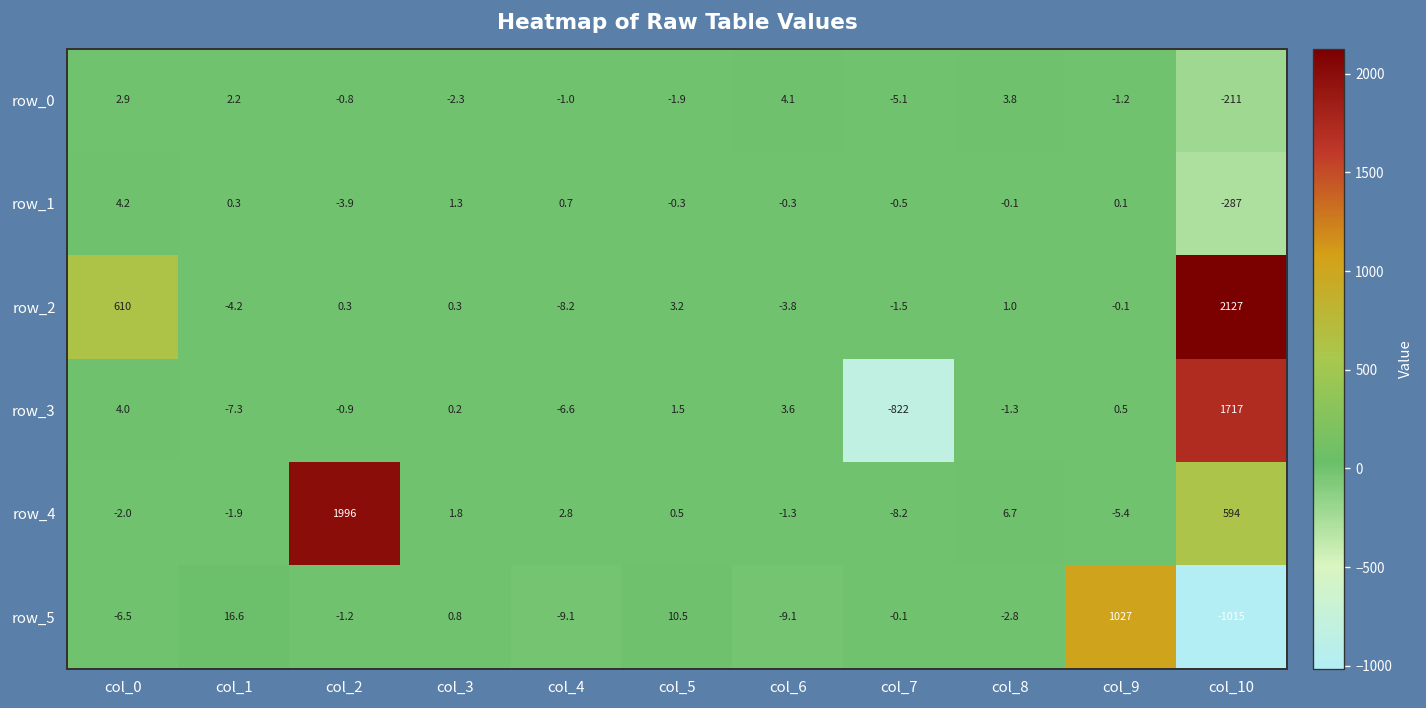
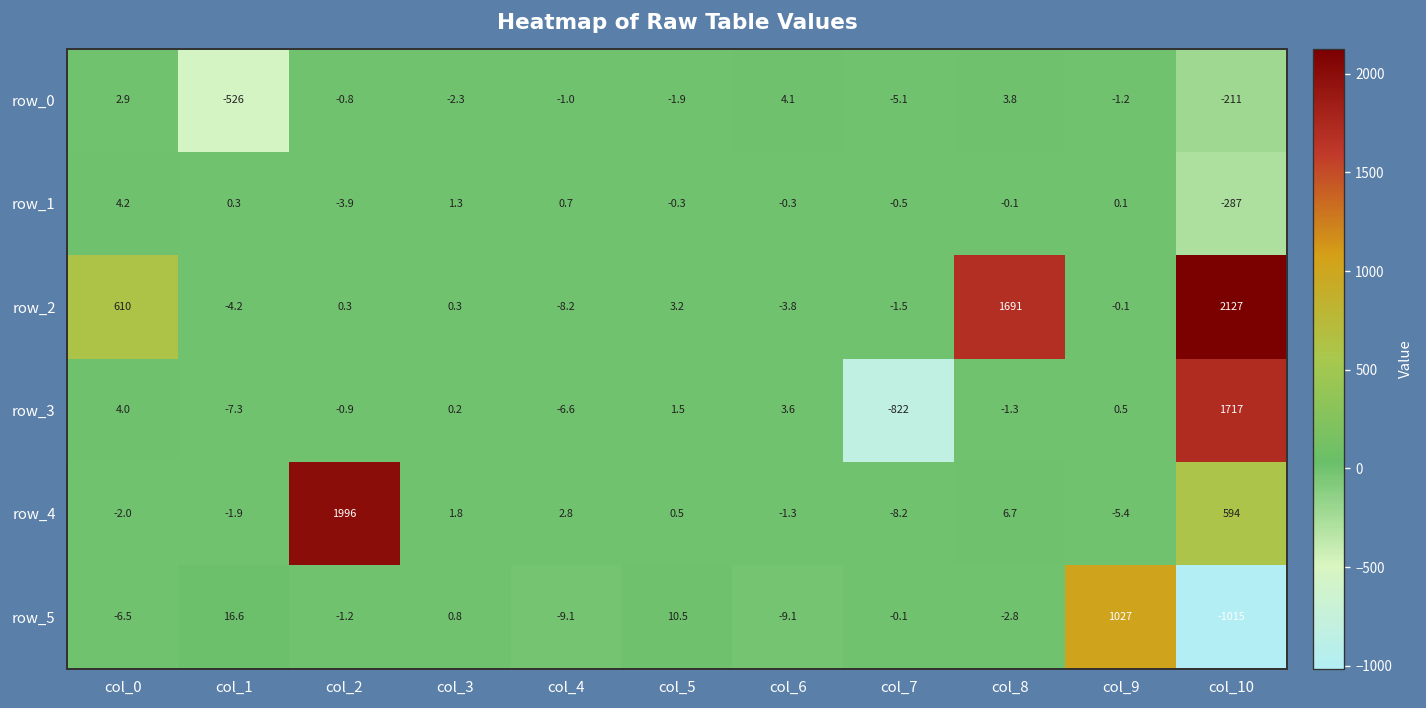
  {
    "row_0": {
      "col_0": 2.9,
-     "col_1": 2.2,
+     "col_1": -526,
      "col_2": -0.8,
      "col_3": -2.3,
      "col_4": -1.0,
      "col_5": -1.9,
      "col_6": 4.1,
      "col_7": -5.1,
      "col_8": 3.8,
      "col_9": -1.2,
      "col_10": -211
    },
    "row_1": {
      "col_0": 4.2,
      "col_1": 0.3,
      "col_2": -3.9,
      "col_3": 1.3,
      "col_4": 0.7,
      "col_5": -0.3,
      "col_6": -0.3,
      "col_7": -0.5,
      "col_8": -0.1,
      "col_9": 0.1,
      "col_10": -287
    },
    "row_2": {
      "col_0": 610,
      "col_1": -4.2,
      "col_2": 0.3,
      "col_3": 0.3,
      "col_4": -8.2,
      "col_5": 3.2,
      "col_6": -3.8,
      "col_7": -1.5,
-     "col_8": 1.0,
+     "col_8": 1691,
      "col_9": -0.1,
      "col_10": 2127
    },
    "row_3": {
      "col_0": 4.0,
      "col_1": -7.3,
      "col_2": -0.9,
      "col_3": 0.2,
      "col_4": -6.6,
      "col_5": 1.5,
      "col_6": 3.6,
      "col_7": -822,
      "col_8": -1.3,
      "col_9": 0.5,
      "col_10": 1717
    },
    "row_4": {
      "col_0": -2.0,
      "col_1": -1.9,
      "col_2": 1996,
      "col_3": 1.8,
      "col_4": 2.8,
      "col_5": 0.5,
      "col_6": -1.3,
      "col_7": -8.2,
      "col_8": 6.7,
      "col_9": -5.4,
      "col_10": 594
    },
    "row_5": {
      "col_0": -6.5,
      "col_1": 16.6,
      "col_2": -1.2,
      "col_3": 0.8,
      "col_4": -9.1,
      "col_5": 10.5,
      "col_6": -9.1,
      "col_7": -0.1,
      "col_8": -2.8,
      "col_9": 1027,
      "col_10": -1015
    }
  }
